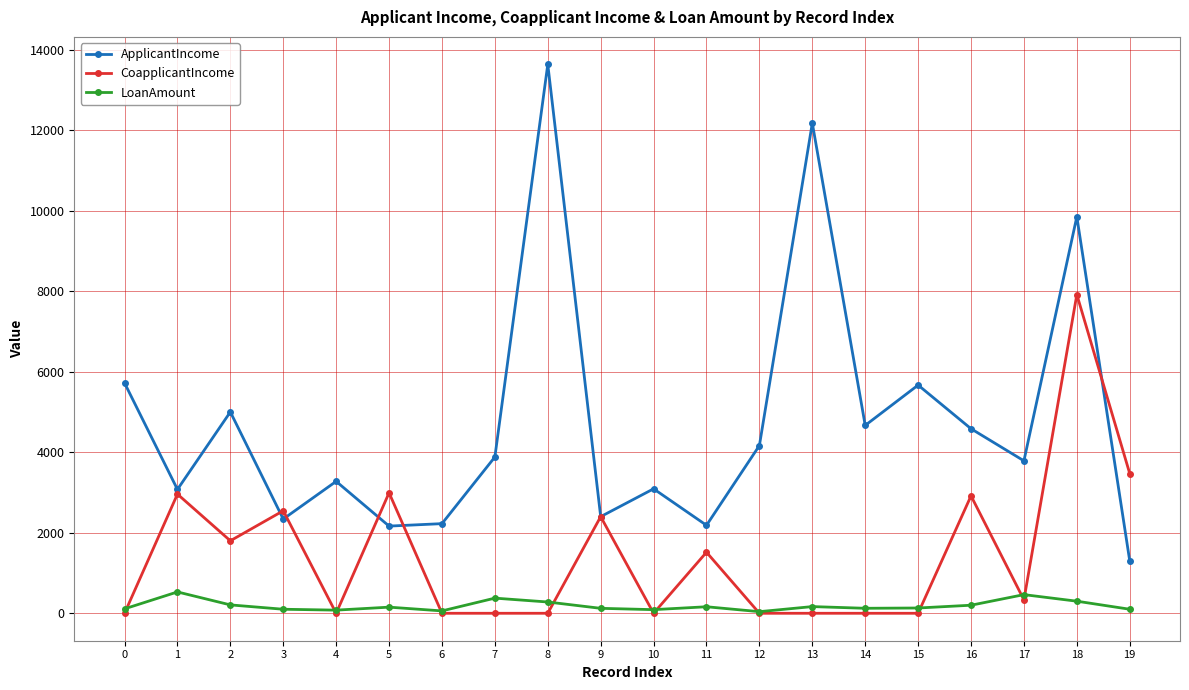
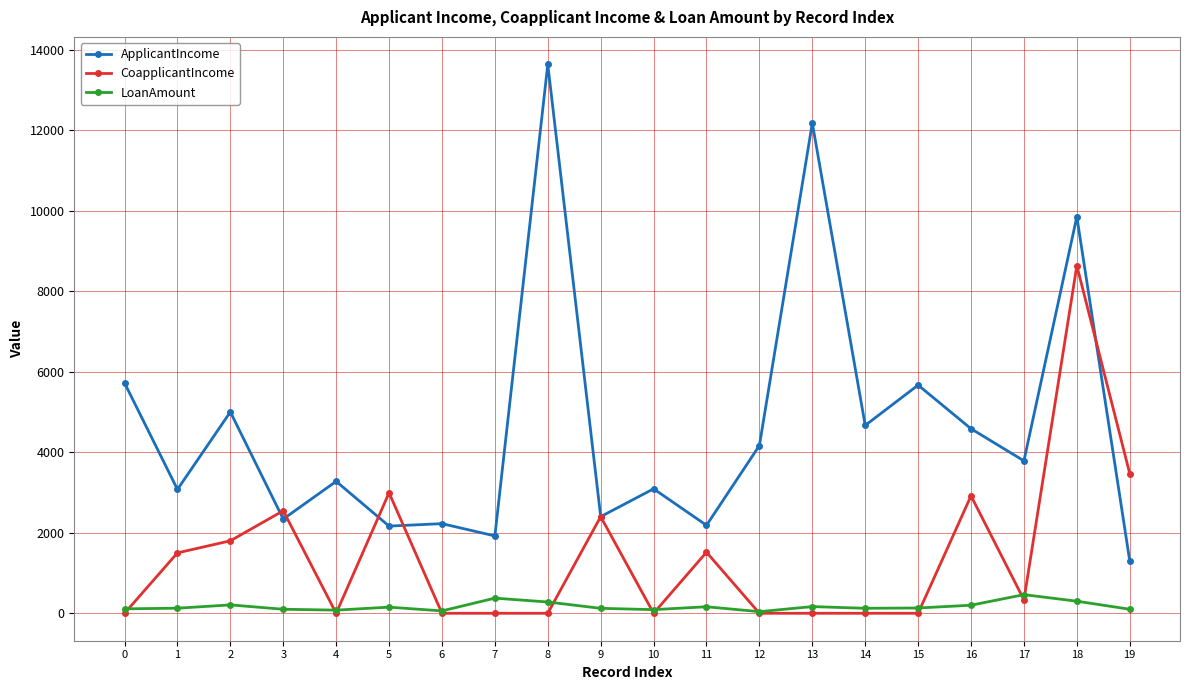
  {
    "ApplicantIncome": {
      "0": 5700,
      "1": 3100,
      "2": 5000,
      "3": 2300,
      "4": 3300,
      "5": 2200,
      "6": 2200,
-     "7": 3900,
+     "7": 1900,
      "8": 13600,
      "10": 3100,
      "11": 2200,
      "12": 4200,
      "13": 12200,
      "14": 4700,
      "15": 5700,
      "16": 4600,
      "17": 3800,
      "18": 9800,
      "19": 1300
    },
    "CoapplicantIncome": {
      "0": 0,
-     "1": 3000,
+     "1": 1500,
      "2": 1800,
      "3": 2500,
      "4": 0,
      "5": 3000,
      "7": 0,
      "8": 0,
      "10": 0,
      "11": 1500,
      "13": 0,
      "14": 0,
      "15": 0,
      "16": 2900,
      "17": 300,
-     "18": 7900,
+     "18": 8600,
      "19": 3500
    },
    "LoanAmount": {
      "0": 100,
-     "1": 500,
+     "1": 100,
      "2": 200,
      "3": 100,
      "4": 100,
      "5": 200,
      "7": 400,
      "8": 300,
      "9": 100,
      "10": 100,
      "11": 200,
      "13": 200,
      "14": 100,
      "15": 100,
      "16": 200,
      "17": 500,
      "18": 300,
      "19": 100
    }
  }
